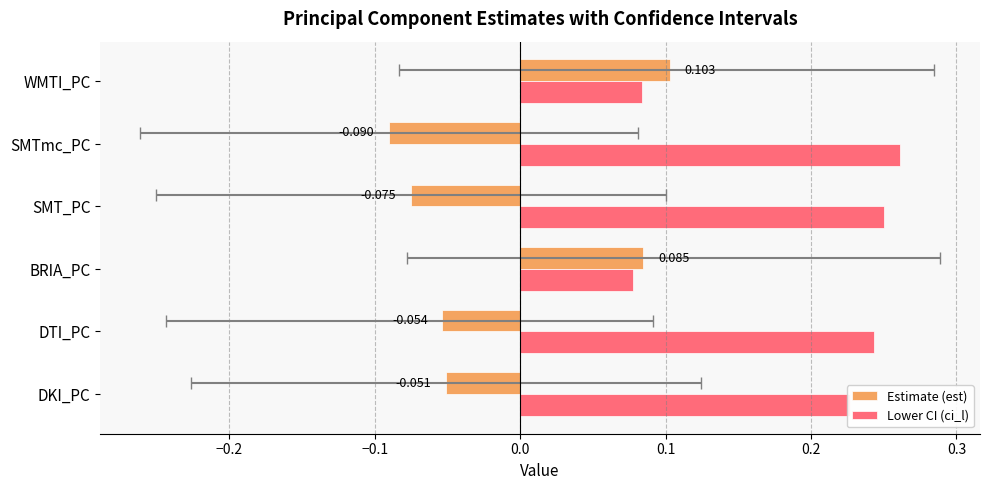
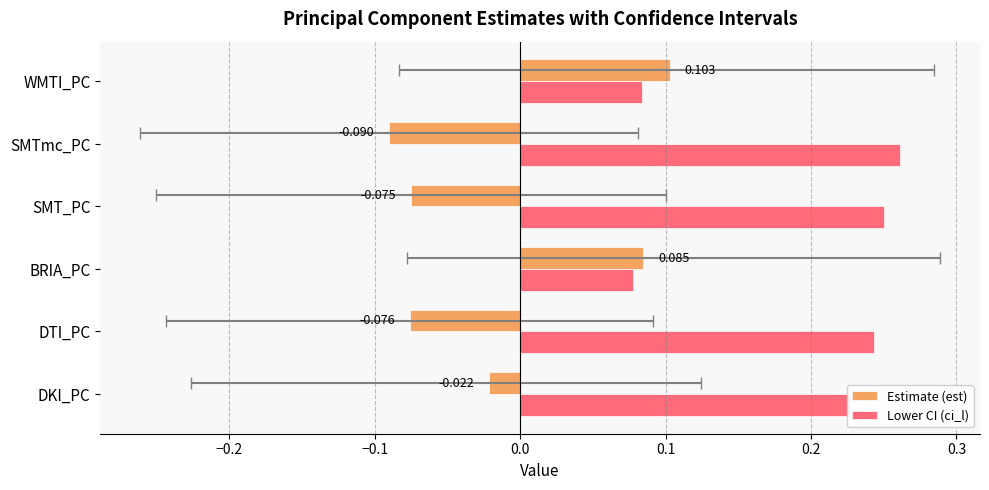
  {
    "Estimate (est)": {
      "WMTI_PC": 0.103,
      "SMTmc_PC": -0.090,
      "SMT_PC": -0.075,
      "BRIA_PC": 0.085,
-     "DTI_PC": -0.054,
-     "DKI_PC": -0.051
+     "DTI_PC": -0.076,
+     "DKI_PC": -0.022
    },
    "Lower CI (ci_l)": {
      "WMTI_PC": 0.084,
      "SMTmc_PC": 0.261,
      "SMT_PC": 0.250,
      "BRIA_PC": 0.078,
      "DTI_PC": 0.243
    }
  }
